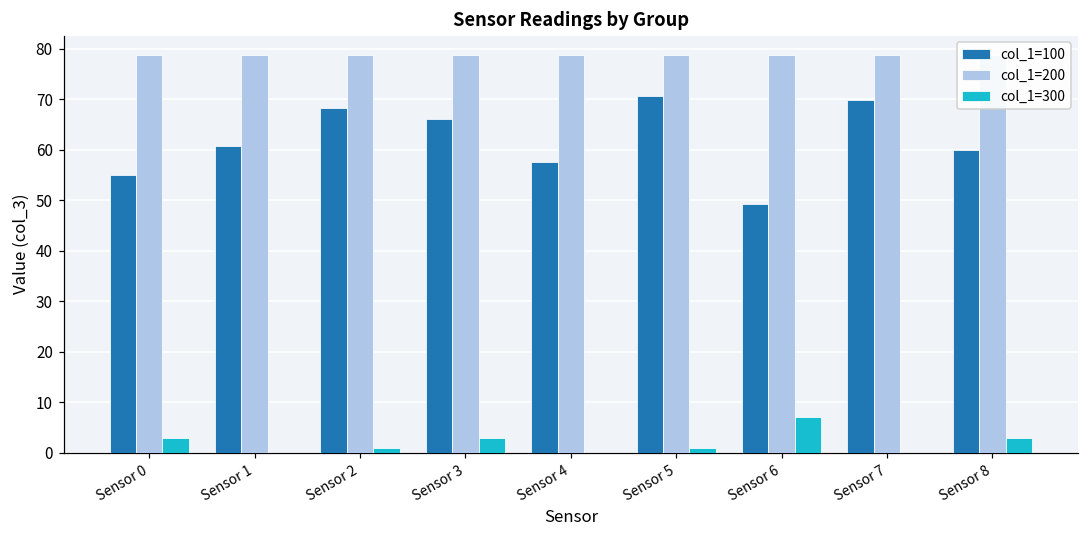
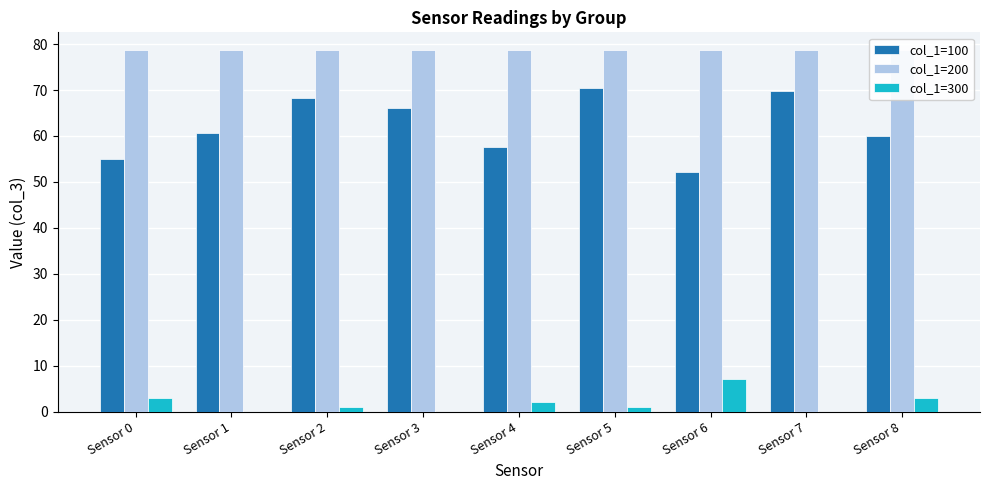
  {
    "col_1=100": {
      "Sensor 0": 55,
      "Sensor 1": 61,
      "Sensor 2": 68,
      "Sensor 3": 66,
      "Sensor 4": 58,
      "Sensor 5": 71,
-     "Sensor 6": 49,
+     "Sensor 6": 52,
      "Sensor 7": 70,
      "Sensor 8": 60
    },
    "col_1=200": {
      "Sensor 0": 79,
      "Sensor 1": 79,
      "Sensor 2": 79,
      "Sensor 3": 79,
      "Sensor 4": 79,
      "Sensor 5": 79,
      "Sensor 6": 79,
      "Sensor 7": 79
    },
    "col_1=300": {
      "Sensor 0": 3,
      "Sensor 1": 0,
      "Sensor 2": 1,
-     "Sensor 3": 3,
-     "Sensor 4": 0,
+     "Sensor 3": 0,
+     "Sensor 4": 2,
      "Sensor 5": 1,
      "Sensor 6": 7,
      "Sensor 7": 0,
      "Sensor 8": 3
    }
  }
